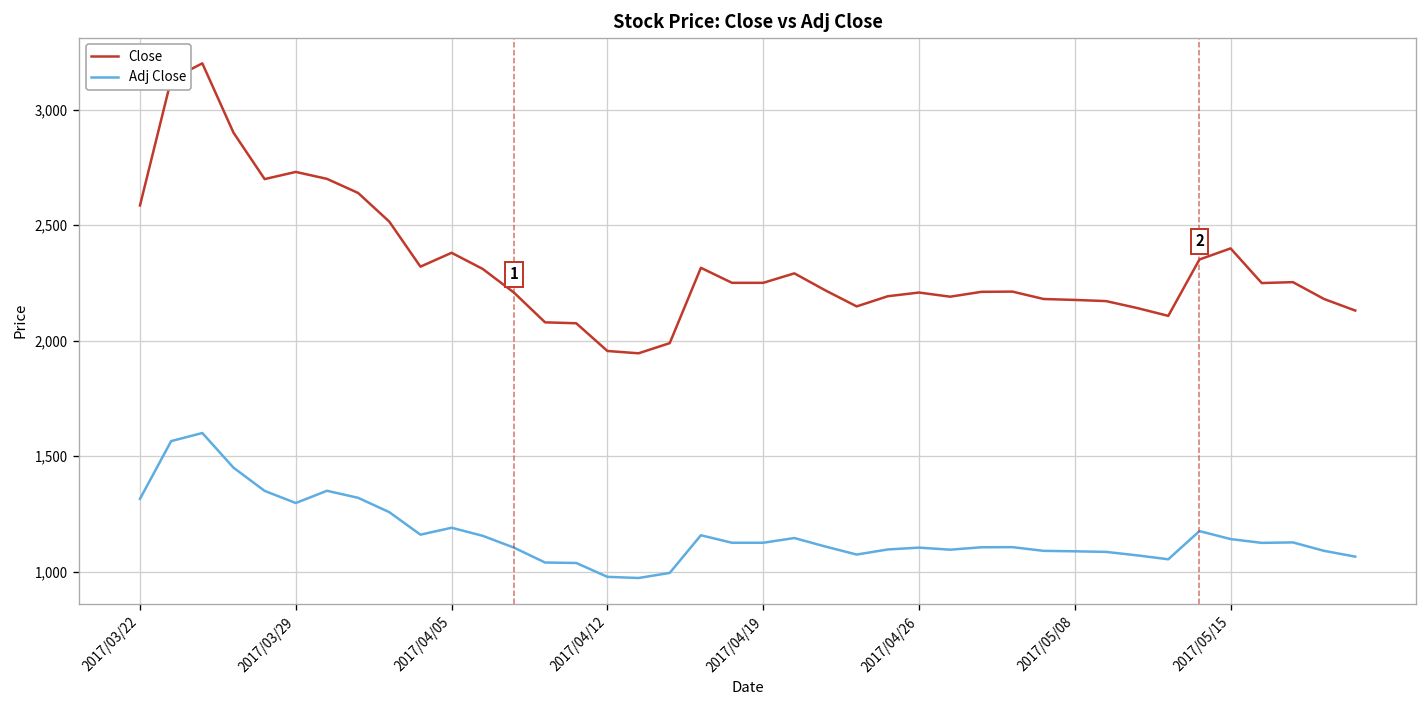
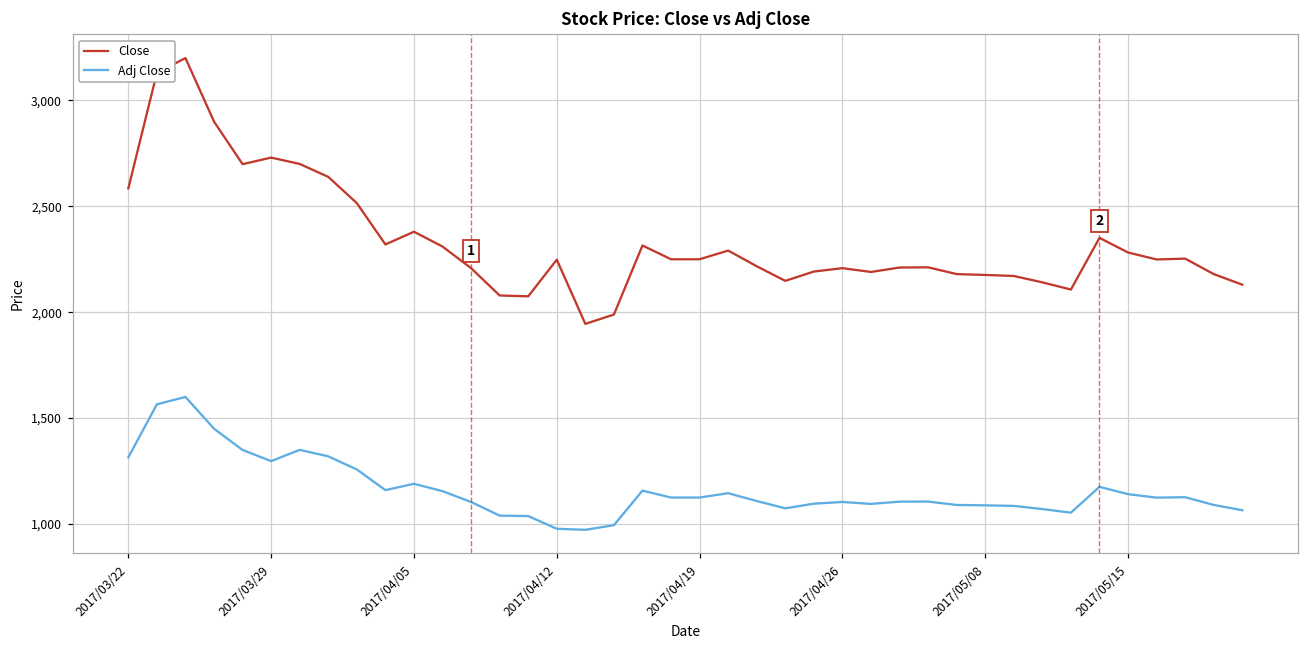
  {
    "Close": {
      "2017/03/22": "2,590",
      "2017/03/29": "2,730",
      "2017/04/05": "2,380",
-     "2017/04/12": "1,960",
+     "2017/04/12": "2,250",
      "2017/04/19": "2,250",
      "2017/04/26": "2,210",
      "2017/05/08": "2,180",
-     "2017/05/15": "2,400"
+     "2017/05/15": "2,280"
    },
    "Adj Close": {
      "2017/03/22": "1,320",
      "2017/03/29": "1,300",
      "2017/04/05": "1,190",
      "2017/04/12": "980",
      "2017/04/19": "1,130",
      "2017/04/26": "1,100",
      "2017/05/08": "1,090",
      "2017/05/15": "1,140"
    }
  }
